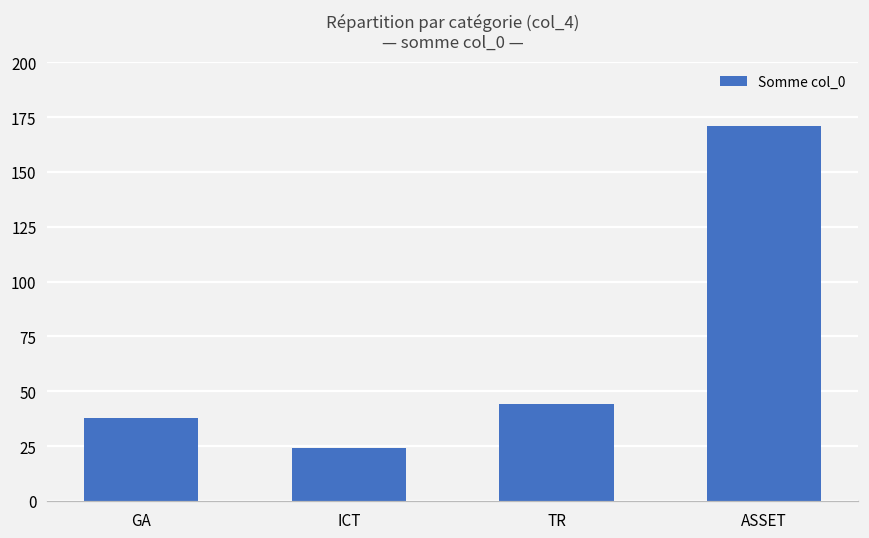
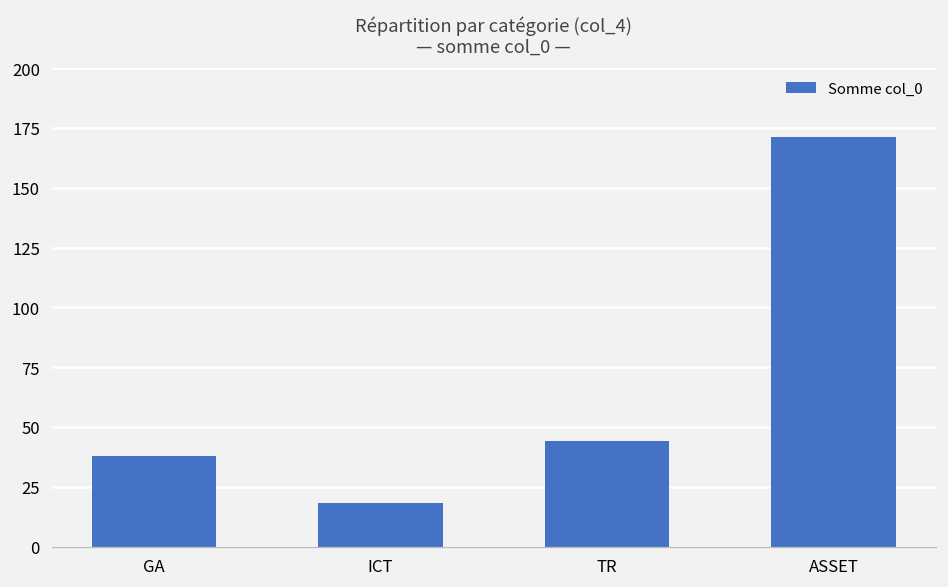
  {
    "GA": 38,
-   "ICT": 24,
+   "ICT": 18,
    "TR": 44,
    "ASSET": 171
  }
